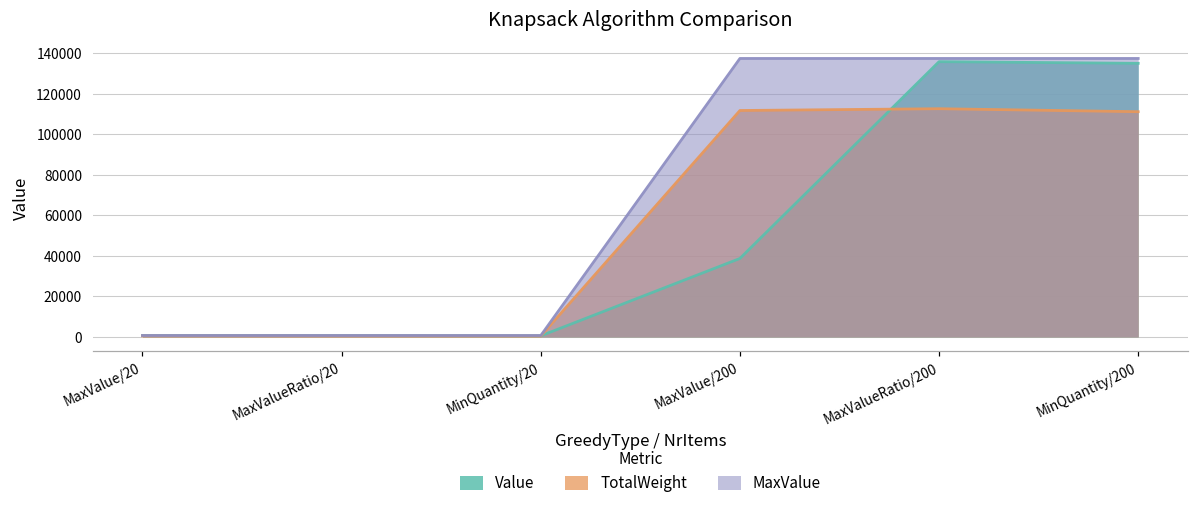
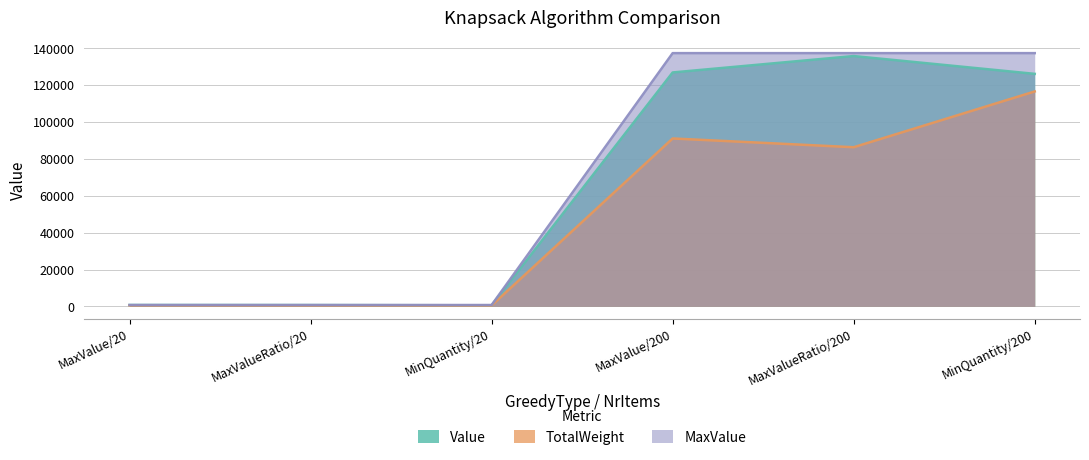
  {
    "Value": {
-     "MaxValue/200": 39000,
+     "MaxValue/200": 127000,
      "MaxValueRatio/200": 136000,
-     "MinQuantity/200": 135000
+     "MinQuantity/200": 126000
    },
    "TotalWeight": {
-     "MaxValue/200": 112000,
-     "MaxValueRatio/200": 113000,
-     "MinQuantity/200": 111000
+     "MaxValue/200": 91000,
+     "MaxValueRatio/200": 86000,
+     "MinQuantity/200": 117000
    },
    "MaxValue": {
      "MaxValue/200": 137000,
      "MaxValueRatio/200": 137000,
      "MinQuantity/200": 137000
    }
  }
